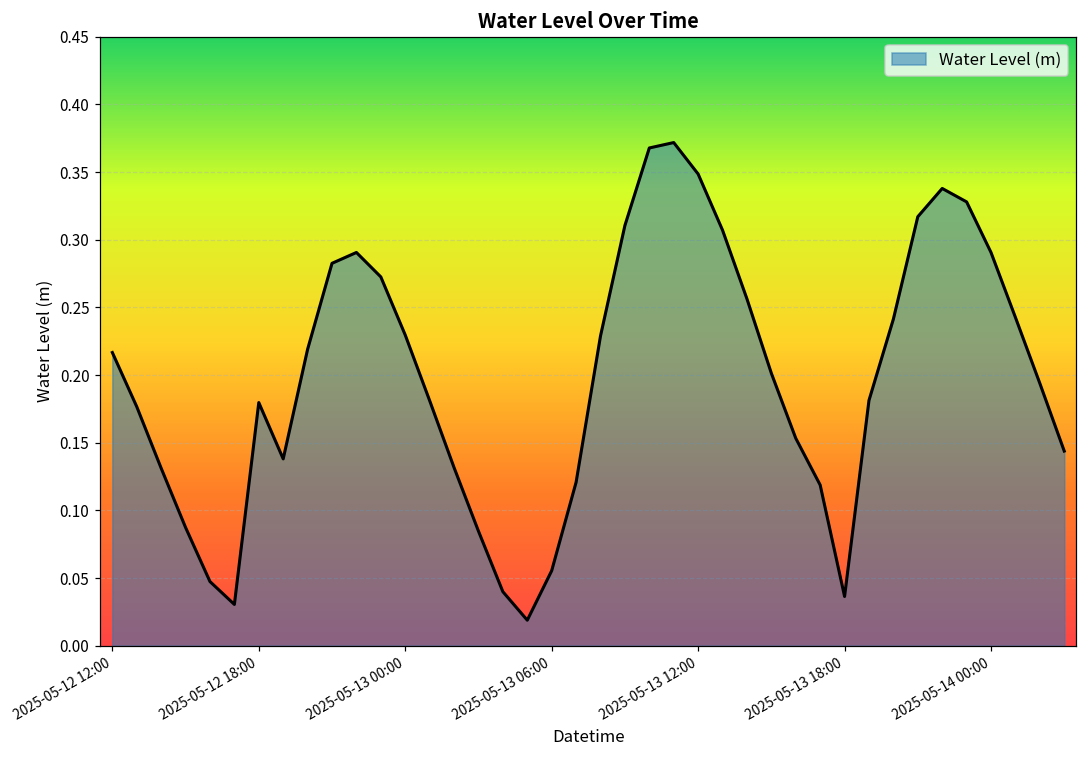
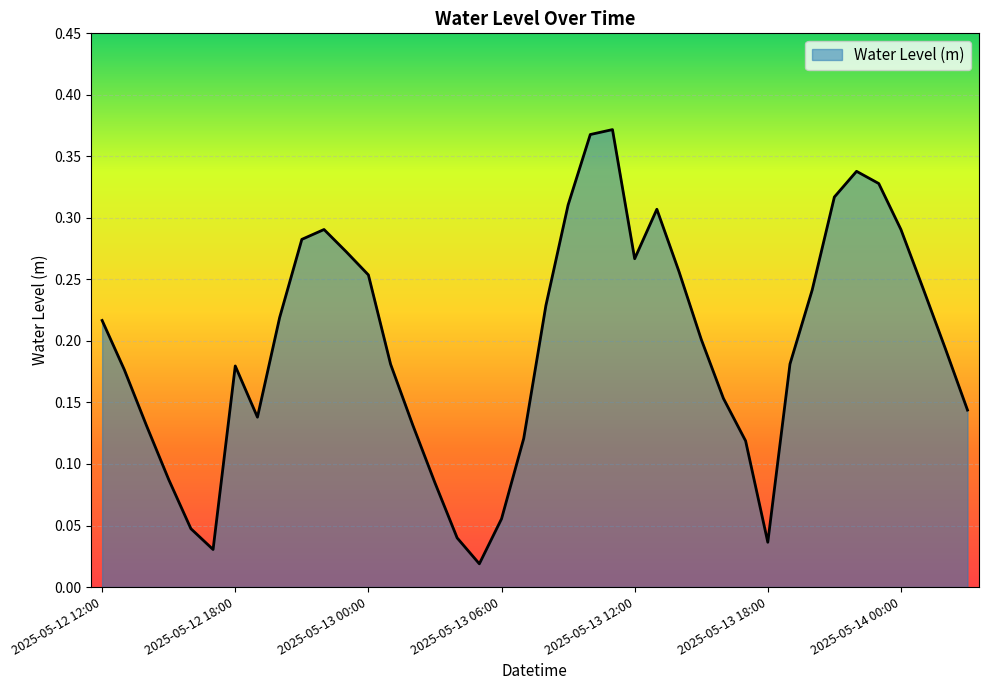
  {
    "2025-05-12 12:00": 0.217,
    "2025-05-12 18:00": 0.180,
-   "2025-05-13 00:00": 0.230,
+   "2025-05-13 00:00": 0.254,
    "2025-05-13 06:00": 0.055,
-   "2025-05-13 12:00": 0.349,
+   "2025-05-13 12:00": 0.267,
    "2025-05-13 18:00": 0.036,
    "2025-05-14 00:00": 0.291
  }
